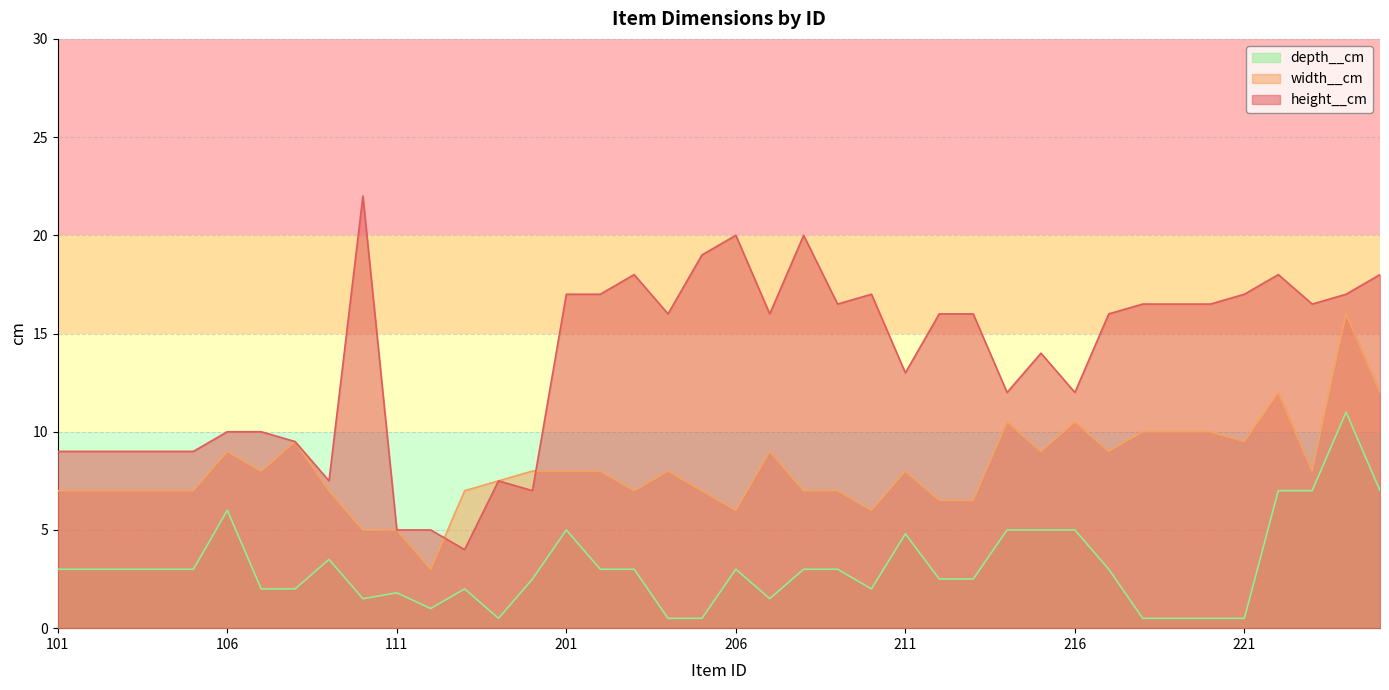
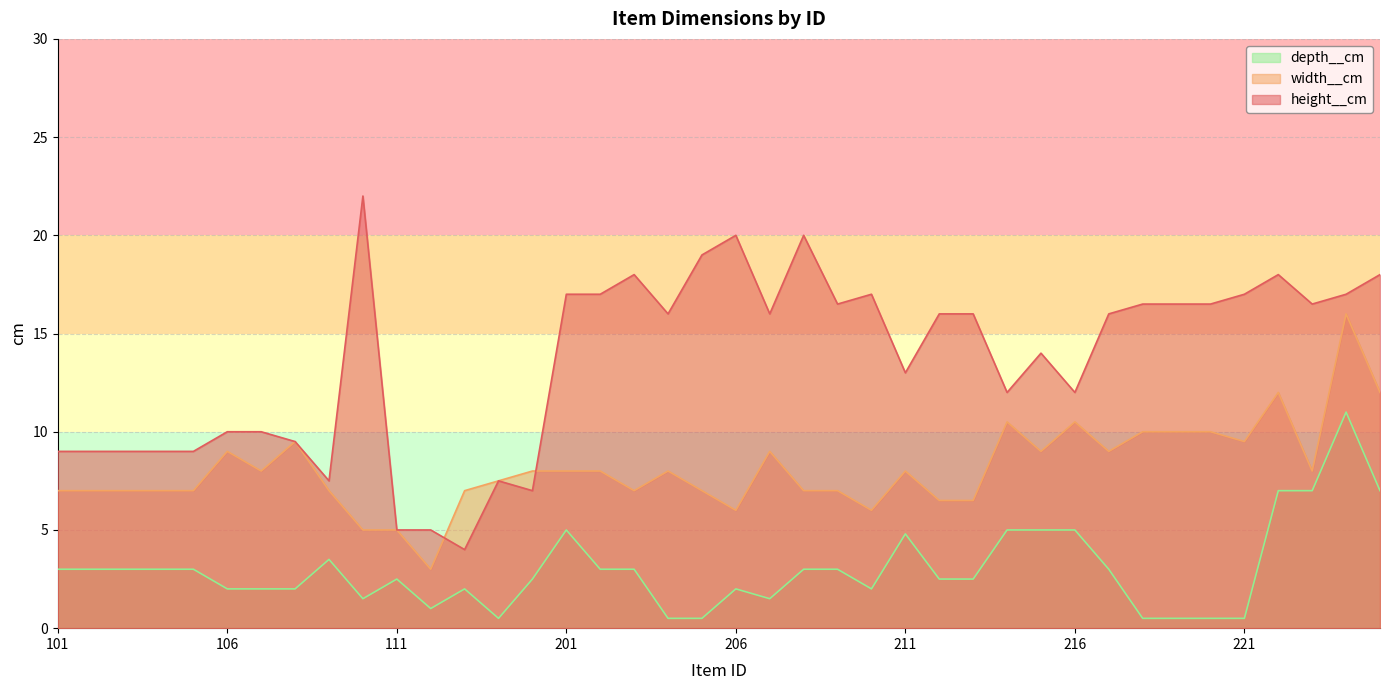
  {
    "depth__cm": {
      "101": 3.0,
-     "106": 6,
-     "111": 1.8,
+     "106": 2,
+     "111": 2.5,
      "201": 5.0,
-     "206": 3,
+     "206": 2,
      "211": 4.8,
      "216": 5.0,
      "221": 0.5
    },
    "width__cm": {
      "101": 7.0,
      "106": 9.0,
      "201": 8.0,
      "206": 6.0,
      "211": 8.0,
      "216": 10.5,
      "221": 9.5
    },
    "height__cm": {
      "101": 9.0,
      "106": 10.0,
      "201": 17.0,
      "206": 20.0,
      "211": 13.0,
      "216": 12.0,
      "221": 17.0
    }
  }
